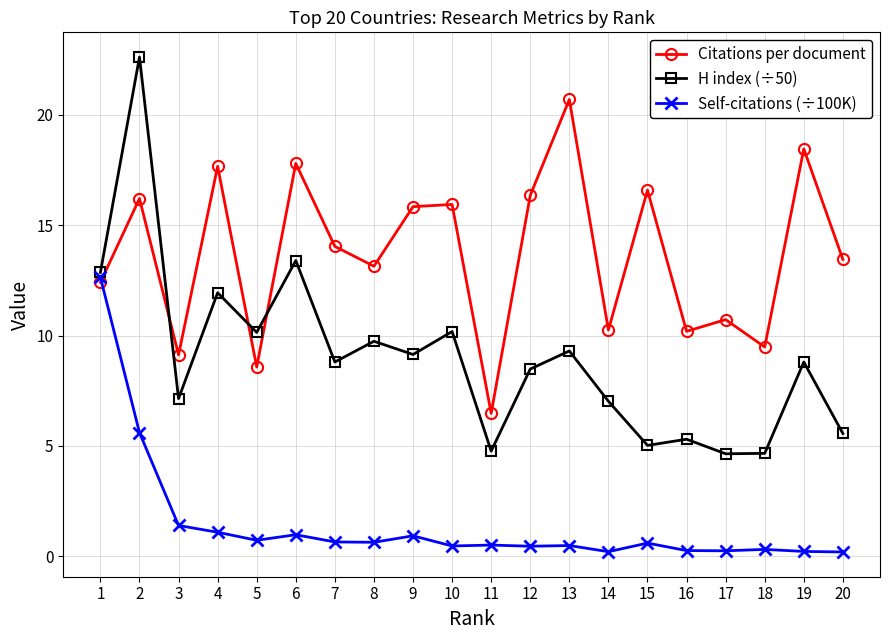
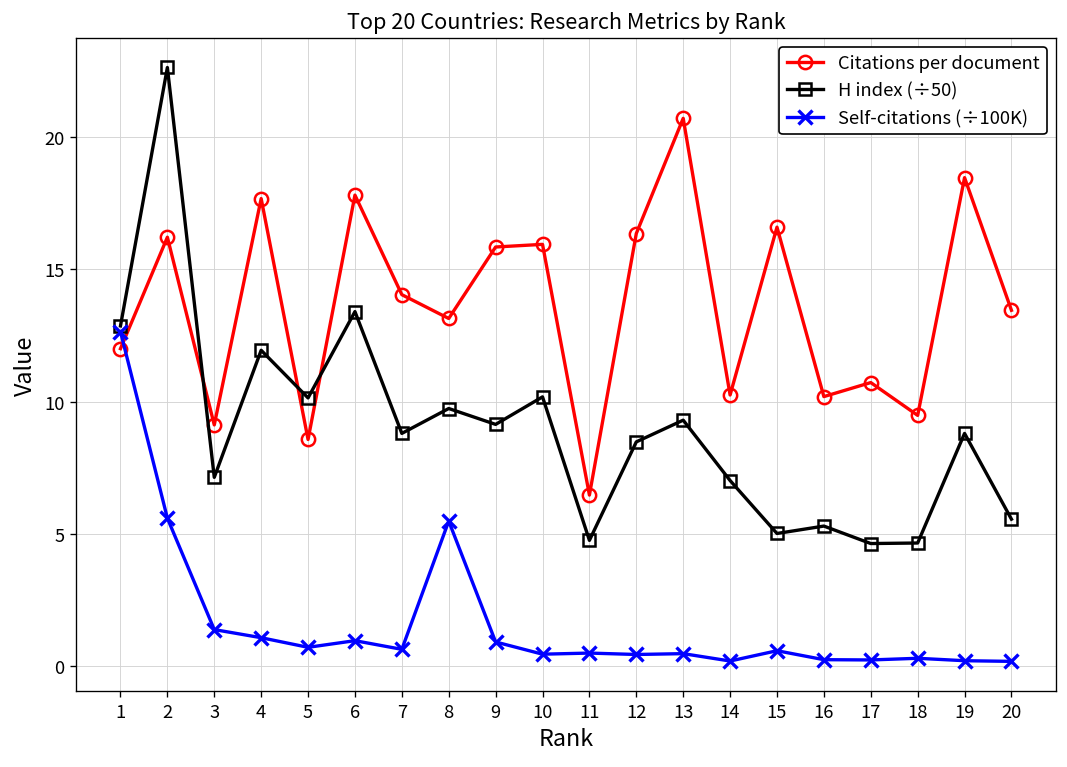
  {
    "Citations per document": {
-     "1": 12.4,
+     "1": 12.0,
      "2": 16.2,
      "3": 9.1,
      "4": 17.7,
      "5": 8.6,
      "6": 17.8,
      "7": 14.0,
      "8": 13.1,
      "9": 15.8,
      "10": 15.9,
      "11": 6.5,
      "12": 16.4,
      "13": 20.7,
      "14": 10.3,
      "15": 16.6,
      "16": 10.2,
      "17": 10.7,
      "18": 9.5,
      "19": 18.5,
      "20": 13.5
    },
    "H index (÷50)": {
      "1": 12.9,
      "2": 22.6,
      "3": 7.1,
      "4": 11.9,
      "5": 10.1,
      "6": 13.4,
      "7": 8.8,
      "8": 9.7,
      "9": 9.1,
      "10": 10.2,
      "11": 4.8,
      "12": 8.5,
      "13": 9.3,
      "14": 7.0,
      "15": 5.0,
      "16": 5.3,
      "17": 4.6,
      "18": 4.7,
      "19": 8.8,
      "20": 5.6
    },
    "Self-citations (÷100K)": {
      "1": 12.6,
      "2": 5.6,
      "3": 1.4,
      "4": 1.1,
      "5": 0.7,
      "6": 1.0,
      "7": 0.6,
-     "8": 0.6,
+     "8": 5.5,
      "9": 0.9,
      "10": 0.5,
      "11": 0.5,
      "12": 0.4,
      "13": 0.5,
      "14": 0.2,
      "15": 0.6,
      "16": 0.3,
      "17": 0.2,
      "18": 0.3,
      "19": 0.2,
      "20": 0.2
    }
  }
